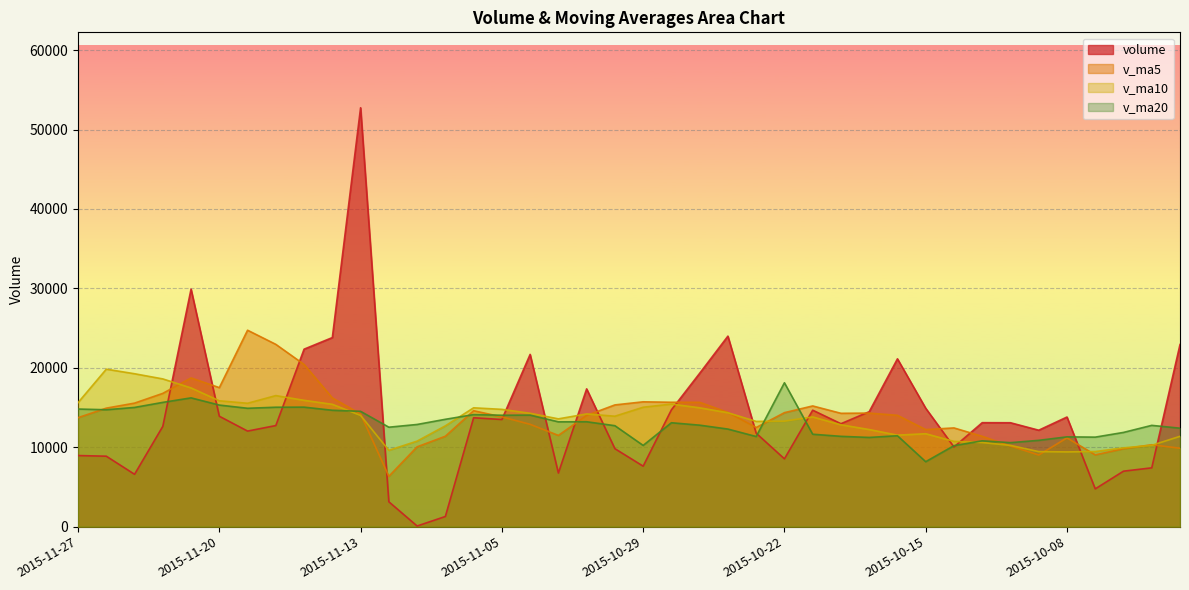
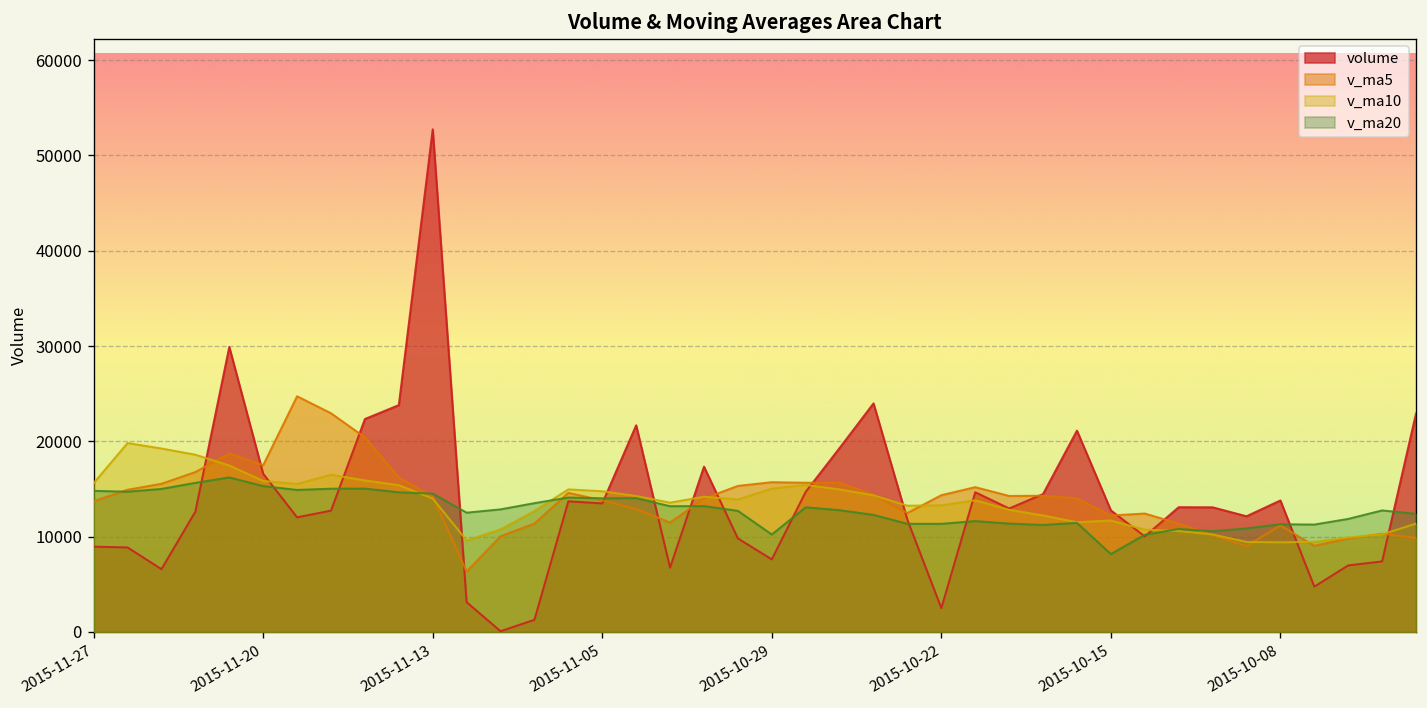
  {
    "volume": {
      "2015-11-27": 9000,
-     "2015-11-20": 14000,
+     "2015-11-20": 17000,
      "2015-11-13": 53000,
      "2015-11-05": 13000,
      "2015-10-29": 8000,
-     "2015-10-22": 9000,
-     "2015-10-15": 15000,
+     "2015-10-22": 2000,
+     "2015-10-15": 13000,
      "2015-10-08": 14000
    },
    "v_ma20": {
      "2015-11-27": 15000,
      "2015-11-20": 15000,
      "2015-11-13": 15000,
      "2015-10-29": 10000,
-     "2015-10-22": 18000,
+     "2015-10-22": 11000,
      "2015-10-15": 8000
    }
  }
